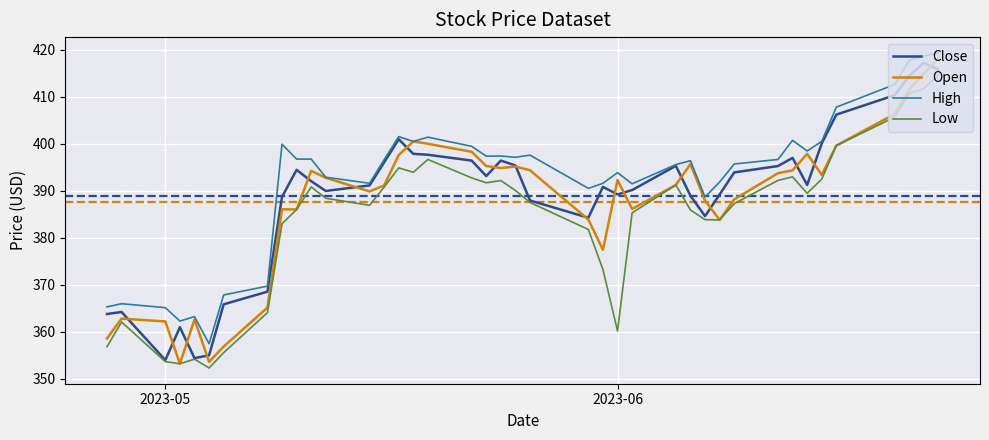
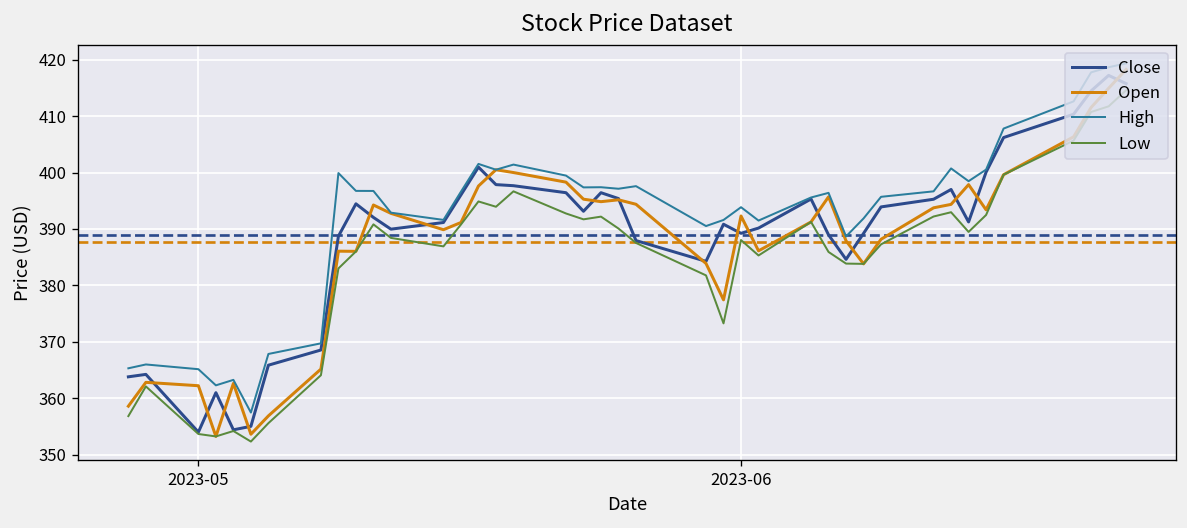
  {
    "Open": {
      "2023-05": 362,
      "2023-06": 392
    },
    "Low": {
-     "2023-06": 360
+     "2023-06": 388
    }
  }
